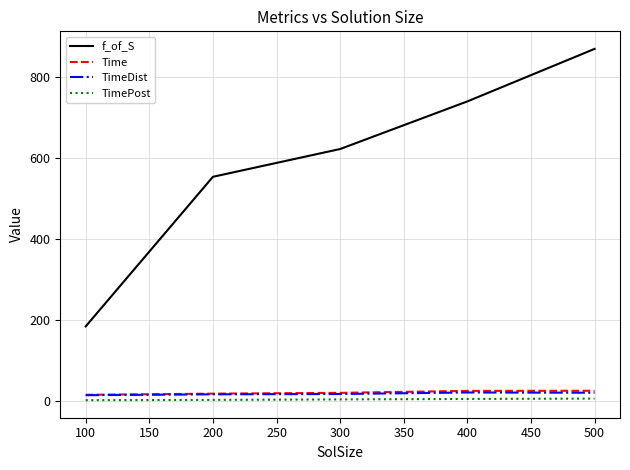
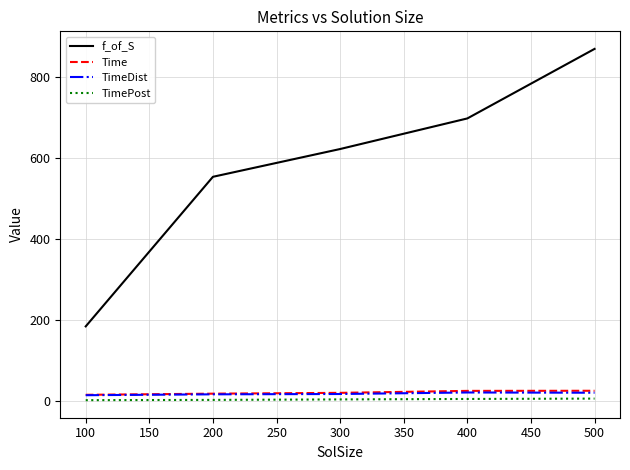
  {
    "f_of_S": {
      "100": 180,
      "200": 550,
      "300": 620,
-     "400": 740,
+     "400": 700,
      "500": 870
    },
    "TimePost": {
      "100": 0,
      "200": 0,
      "300": 0,
      "400": 0,
      "500": 0
    }
  }
